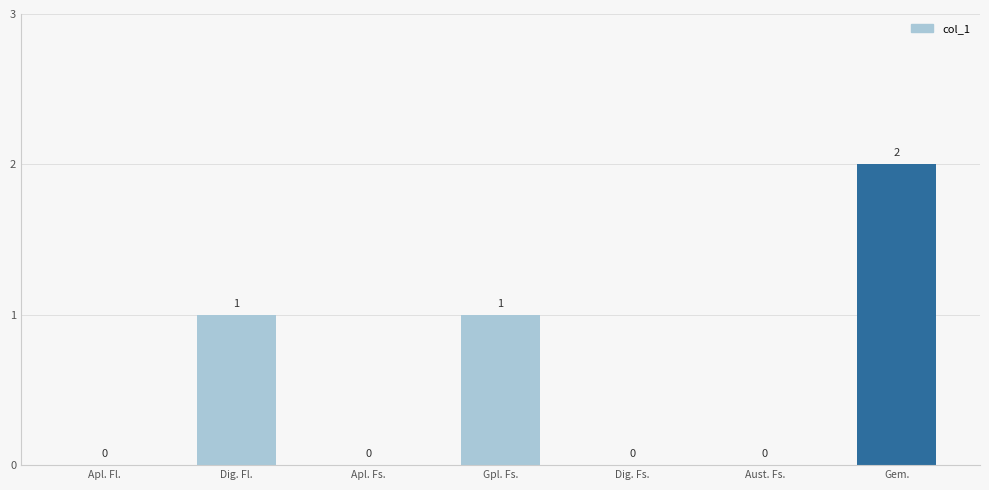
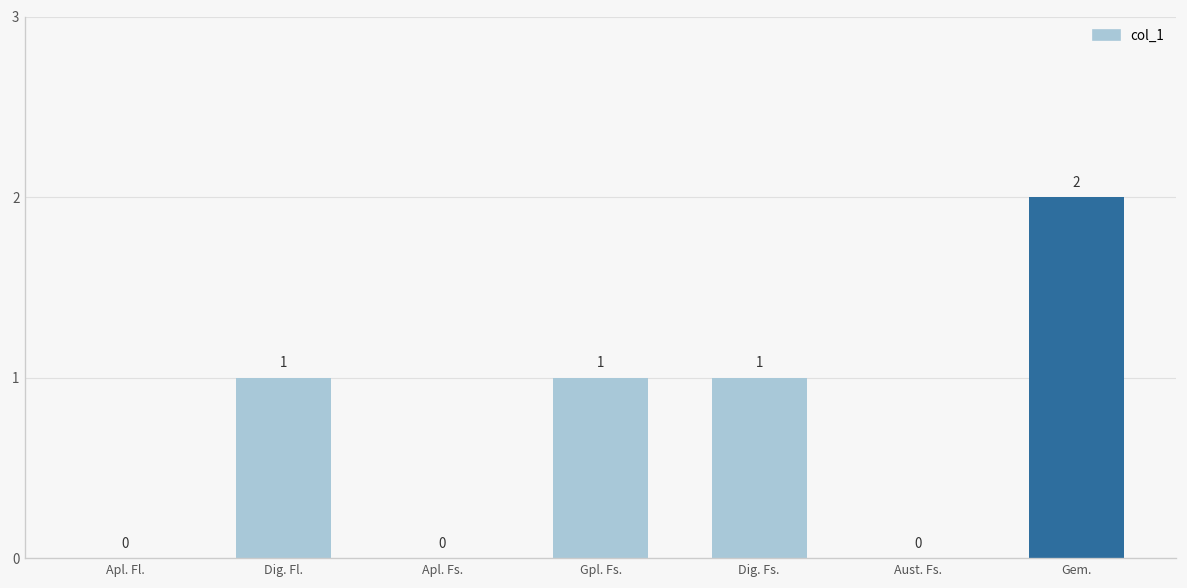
  {
    "Apl. Fl.": 0,
    "Dig. Fl.": 1,
    "Apl. Fs.": 0,
    "Gpl. Fs.": 1,
-   "Dig. Fs.": 0,
+   "Dig. Fs.": 1,
    "Aust. Fs.": 0,
    "Gem.": 2
  }
